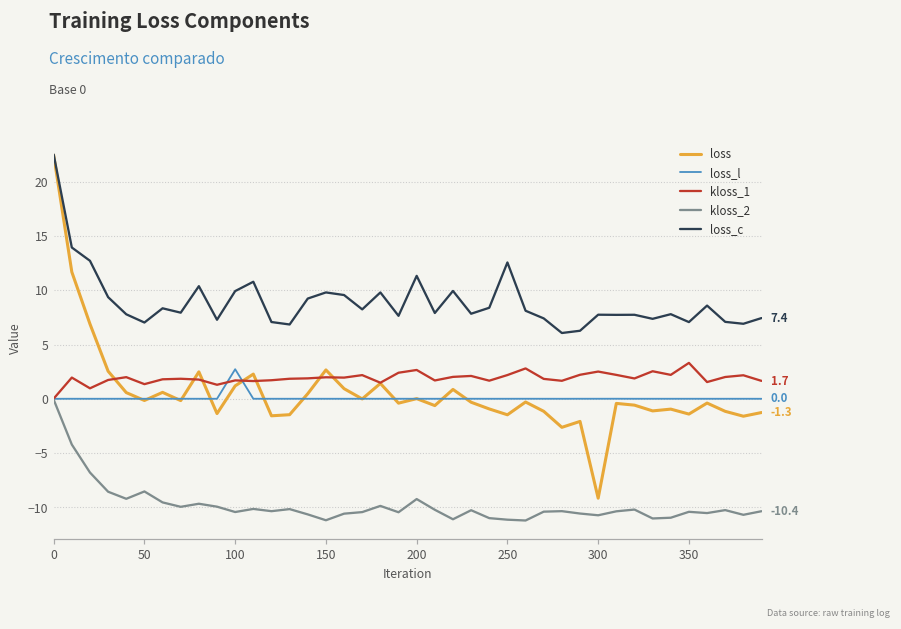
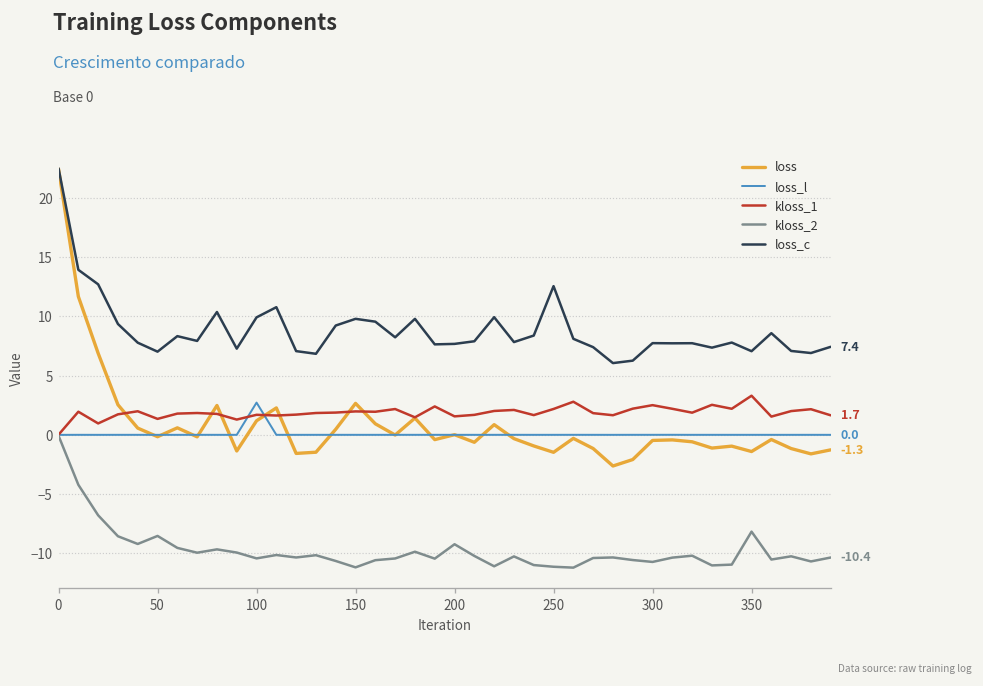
  {
    "loss": {
      "100": 1,
      "150": 3,
      "250": -1,
-     "300": -9,
+     "300": 0,
      "350": -1
    },
    "loss_l": {
      "100": 3,
      "150": 0,
      "250": 0,
      "300": 0,
      "350": 0
    },
    "kloss_1": {
      "50": 1,
      "100": 2,
      "150": 2,
-     "200": 3,
+     "200": 2,
      "250": 2,
      "300": 3,
      "350": 3
    },
    "kloss_2": {
      "50": -9,
      "100": -10,
      "150": -11,
      "200": -9,
      "250": -11,
      "300": -11,
-     "350": -10
+     "350": -8
    },
    "loss_c": {
      "50": 7,
      "100": 10,
      "150": 10,
-     "200": 11,
+     "200": 8,
      "250": 13,
      "300": 8,
      "350": 7
    }
  }
